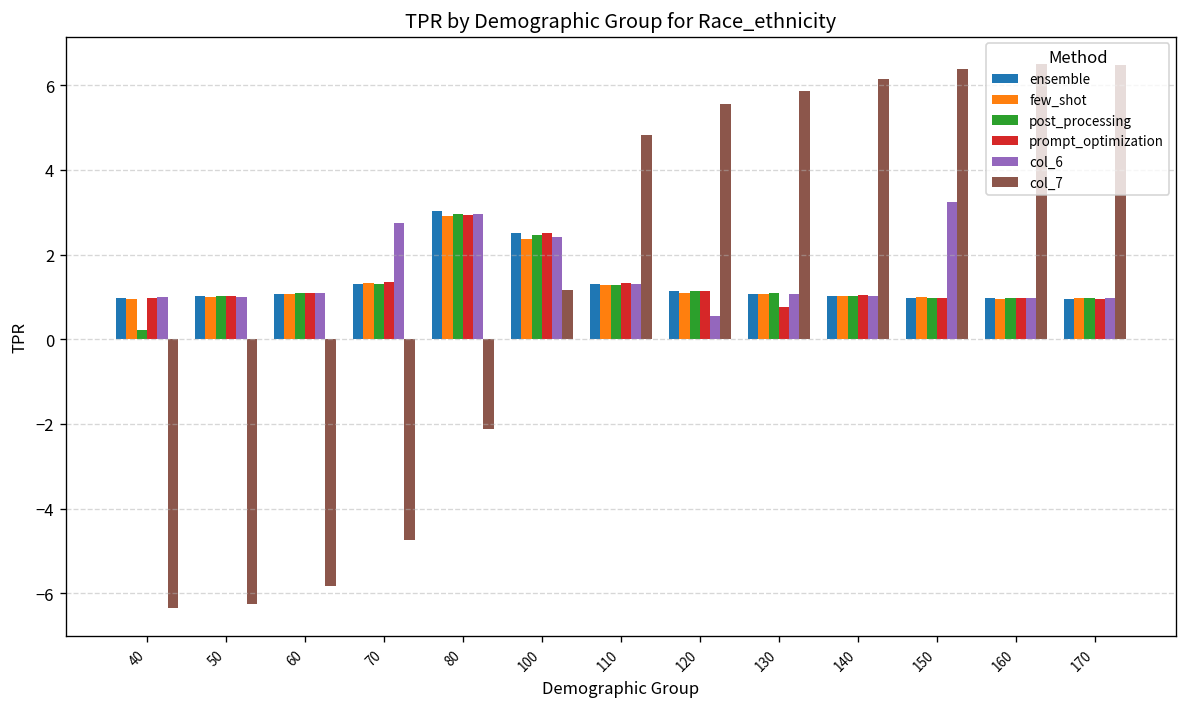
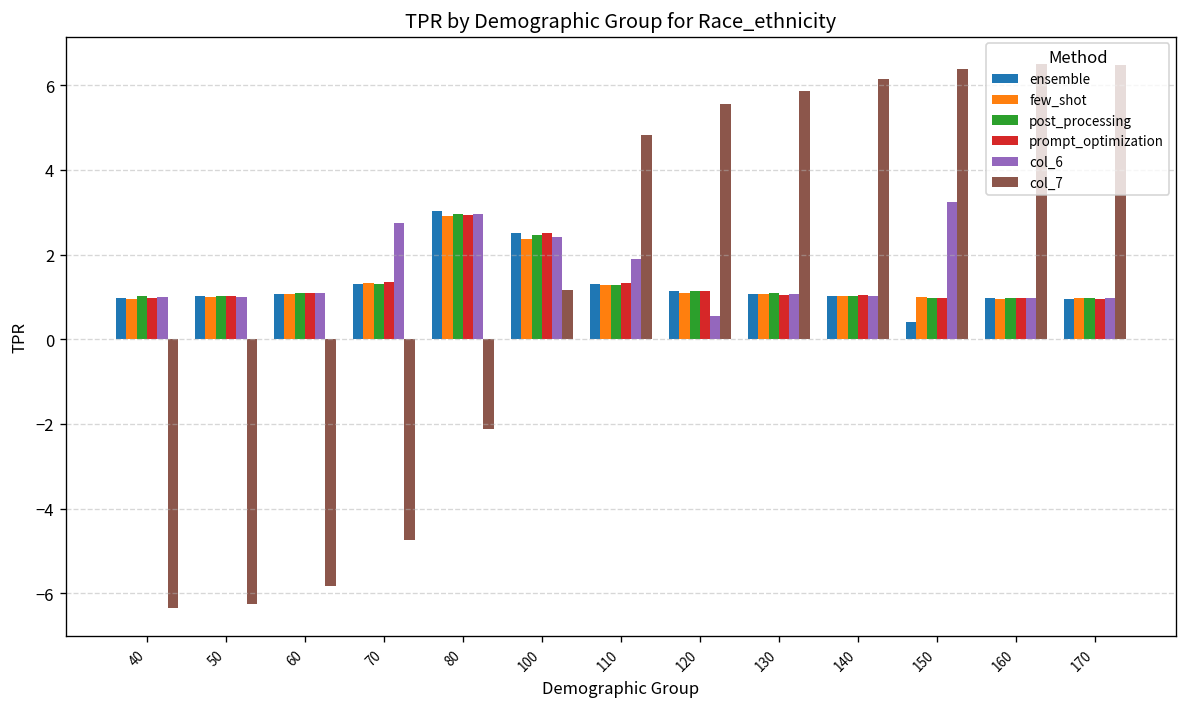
  {
    "ensemble": {
      "40": 1.0,
      "50": 1.0,
      "60": 1.1,
      "70": 1.3,
      "80": 3.0,
      "100": 2.5,
      "110": 1.3,
      "120": 1.1,
      "130": 1.1,
      "140": 1.0,
-     "150": 1.0,
+     "150": 0.4,
      "160": 1.0,
      "170": 1.0
    },
    "few_shot": {
      "40": 1.0,
      "50": 1.0,
      "60": 1.1,
      "70": 1.3,
      "80": 2.9,
      "100": 2.4,
      "110": 1.3,
      "120": 1.1,
      "130": 1.1,
      "140": 1.0,
      "150": 1.0,
      "160": 0.9,
      "170": 1.0
    },
    "post_processing": {
-     "40": 0.2,
+     "40": 1.0,
      "50": 1.0,
      "60": 1.1,
      "70": 1.3,
      "80": 3.0,
      "100": 2.5,
      "110": 1.3,
      "120": 1.1,
      "130": 1.1,
      "140": 1.0,
      "150": 1.0,
      "160": 1.0,
      "170": 1.0
    },
    "prompt_optimization": {
      "40": 1.0,
      "50": 1.0,
      "60": 1.1,
      "70": 1.3,
      "80": 2.9,
      "100": 2.5,
      "110": 1.3,
      "120": 1.1,
-     "130": 0.8,
+     "130": 1.1,
      "140": 1.0,
      "150": 1.0,
      "160": 1.0,
      "170": 1.0
    },
    "col_6": {
      "40": 1.0,
      "50": 1.0,
      "60": 1.1,
      "70": 2.7,
      "80": 3.0,
      "100": 2.4,
-     "110": 1.3,
+     "110": 1.9,
      "120": 0.6,
      "130": 1.1,
      "140": 1.0,
      "150": 3.2,
      "160": 1.0,
      "170": 1.0
    },
    "col_7": {
      "40": -6.4,
      "50": -6.3,
      "60": -5.8,
      "70": -4.7,
      "80": -2.1,
      "100": 1.2,
      "110": 4.8,
      "120": 5.6,
      "130": 5.9,
      "140": 6.1,
      "150": 6.4
    }
  }
